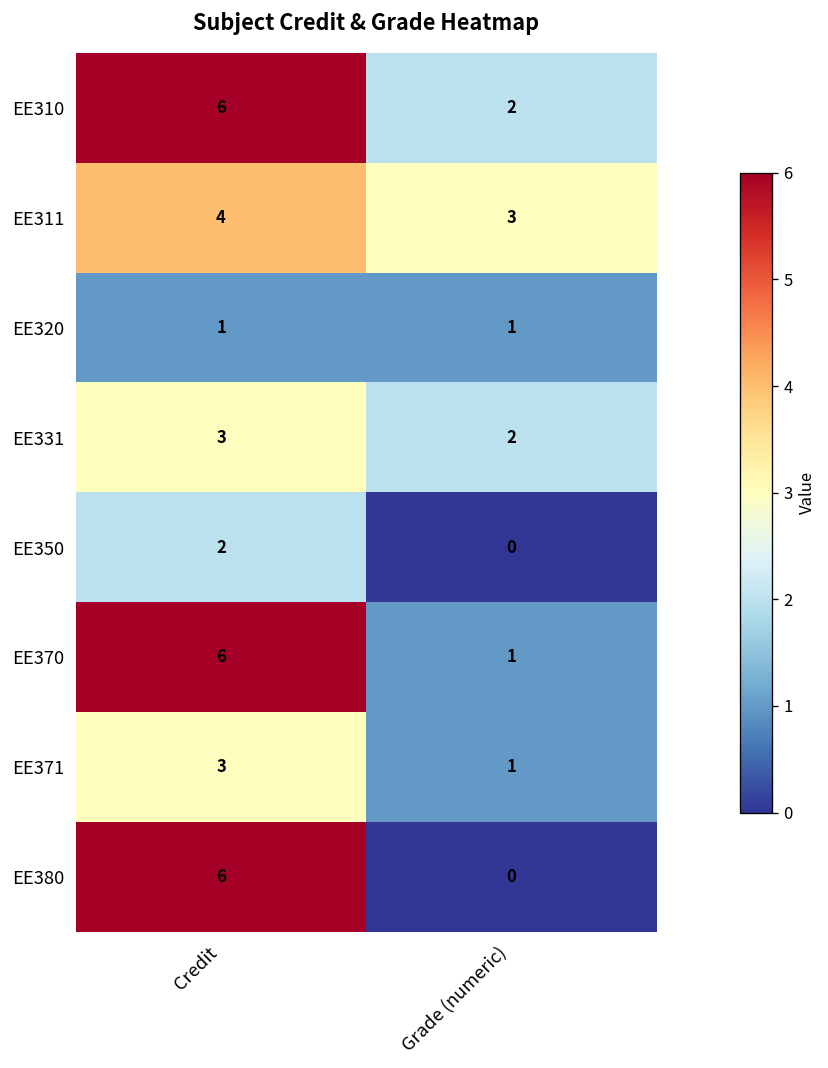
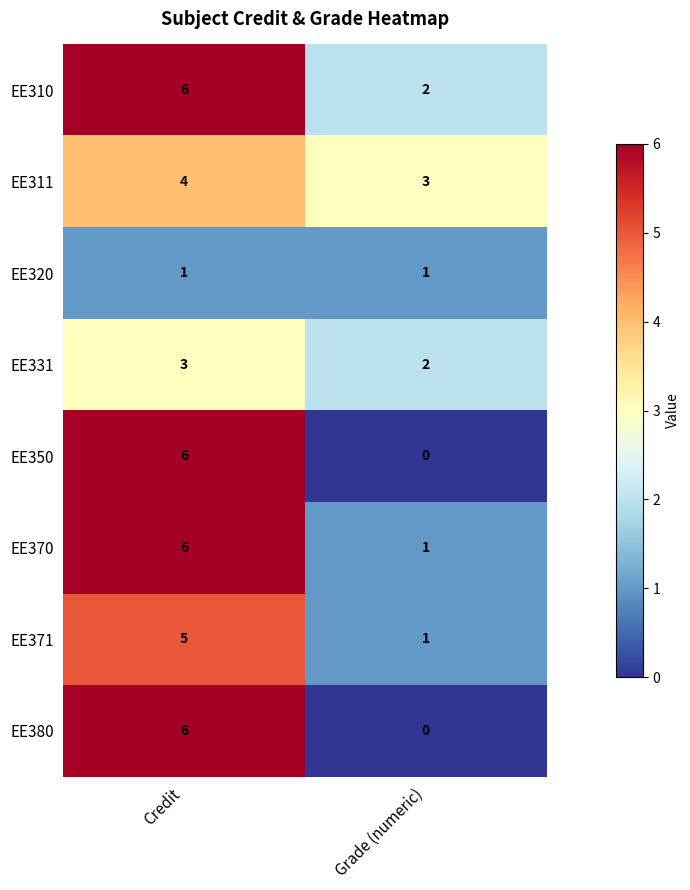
  {
    "EE310": {
      "Credit": 6,
      "Grade (numeric)": 2
    },
    "EE311": {
      "Credit": 4,
      "Grade (numeric)": 3
    },
    "EE320": {
      "Credit": 1,
      "Grade (numeric)": 1
    },
    "EE331": {
      "Credit": 3,
      "Grade (numeric)": 2
    },
    "EE350": {
-     "Credit": 2,
+     "Credit": 6,
      "Grade (numeric)": 0
    },
    "EE370": {
      "Credit": 6,
      "Grade (numeric)": 1
    },
    "EE371": {
-     "Credit": 3,
+     "Credit": 5,
      "Grade (numeric)": 1
    },
    "EE380": {
      "Credit": 6,
      "Grade (numeric)": 0
    }
  }
